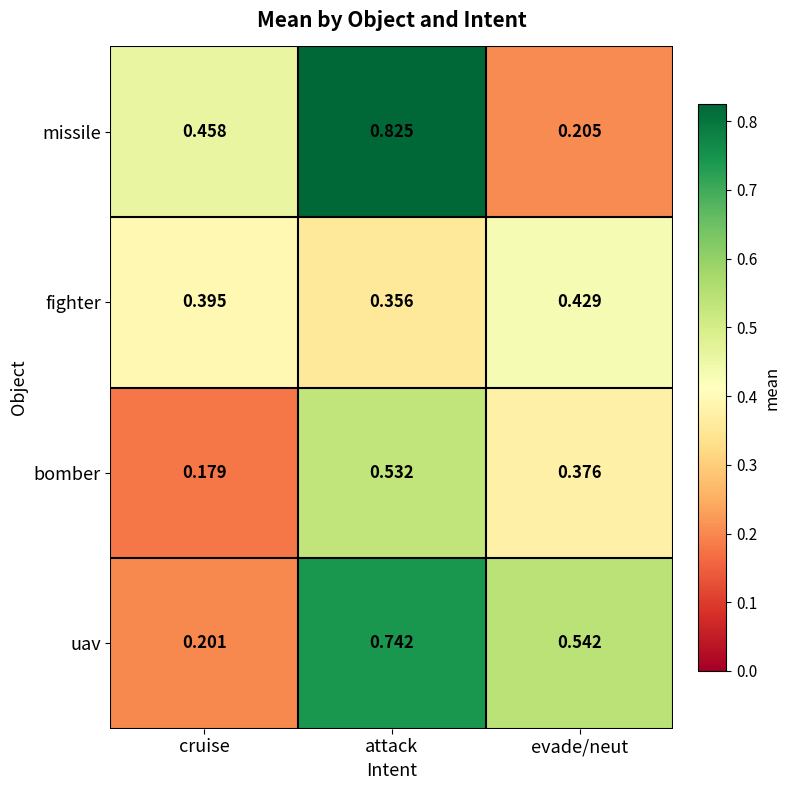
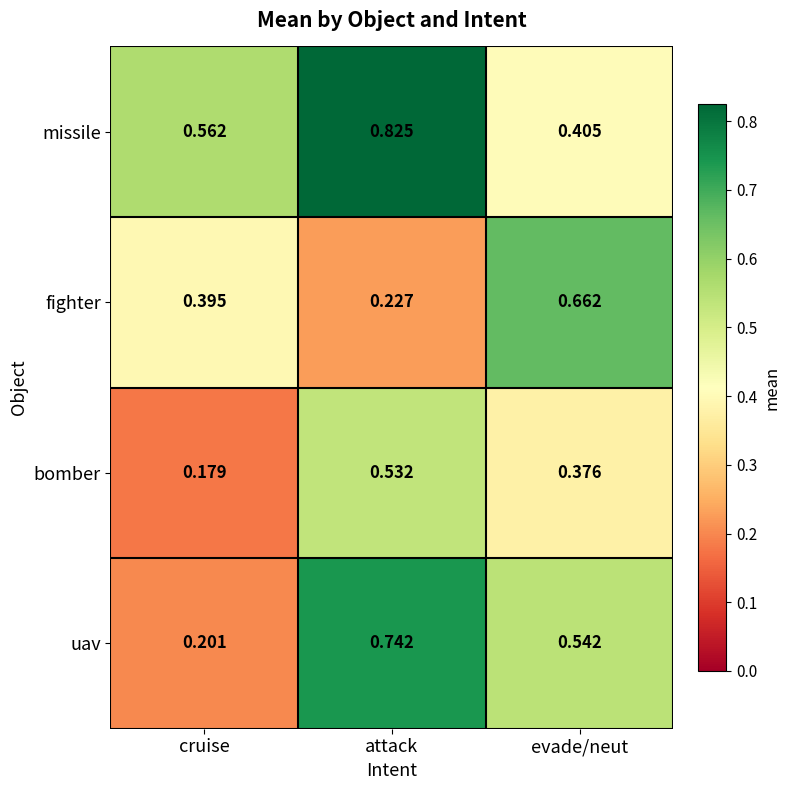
  {
    "missile": {
-     "cruise": 0.458,
+     "cruise": 0.562,
      "attack": 0.825,
-     "evade/neut": 0.205
+     "evade/neut": 0.405
    },
    "fighter": {
      "cruise": 0.395,
-     "attack": 0.356,
-     "evade/neut": 0.429
+     "attack": 0.227,
+     "evade/neut": 0.662
    },
    "bomber": {
      "cruise": 0.179,
      "attack": 0.532,
      "evade/neut": 0.376
    },
    "uav": {
      "cruise": 0.201,
      "attack": 0.742,
      "evade/neut": 0.542
    }
  }
